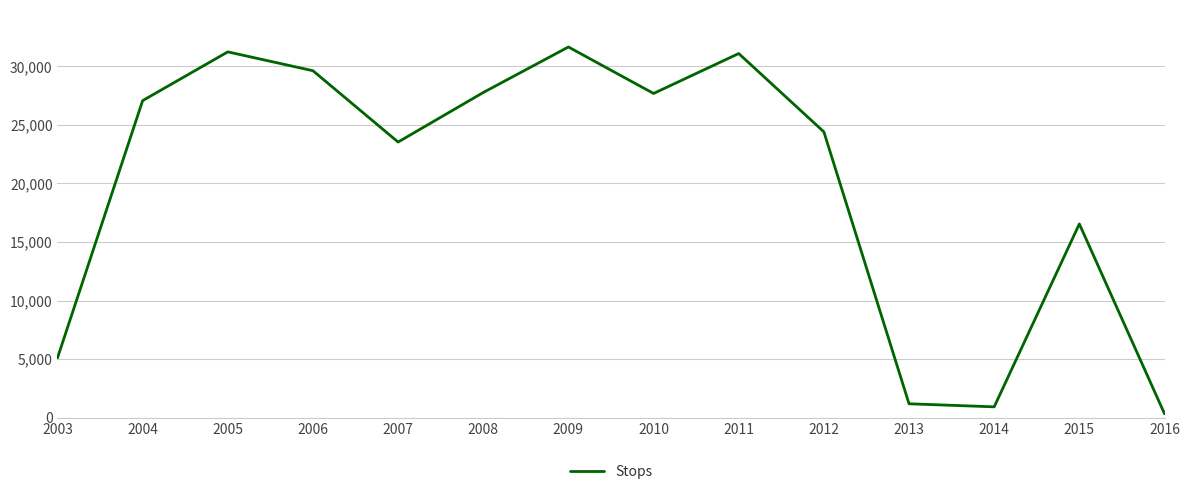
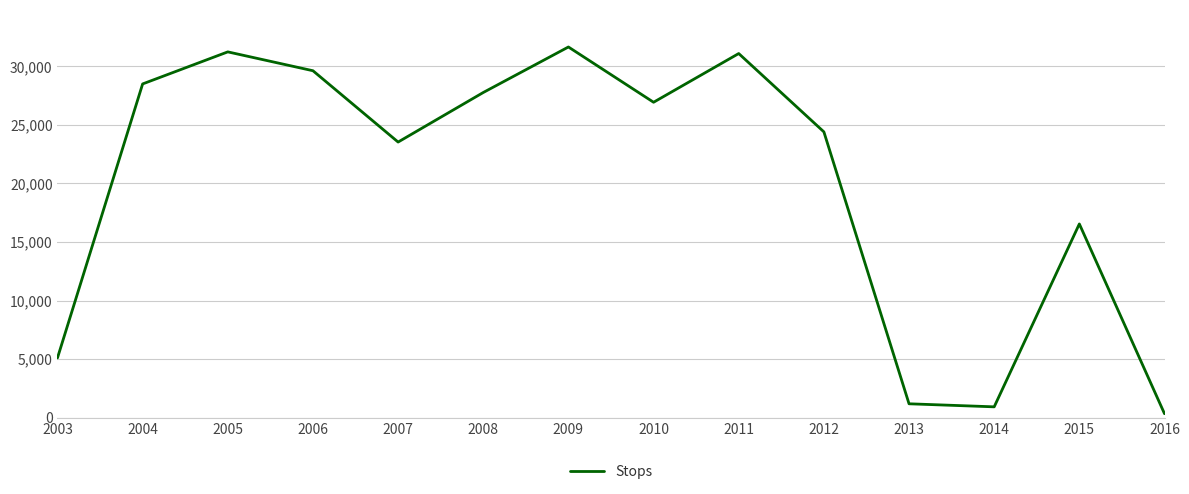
  {
    "2003": "5,100",
-   "2004": "27,100",
+   "2004": "28,500",
    "2005": "31,200",
    "2006": "29,600",
    "2007": "23,500",
    "2008": "27,800",
    "2009": "31,700",
-   "2010": "27,700",
+   "2010": "26,900",
    "2011": "31,100",
    "2012": "24,400",
    "2013": "1,200",
    "2014": "900",
    "2015": "16,500",
    "2016": "300"
  }
